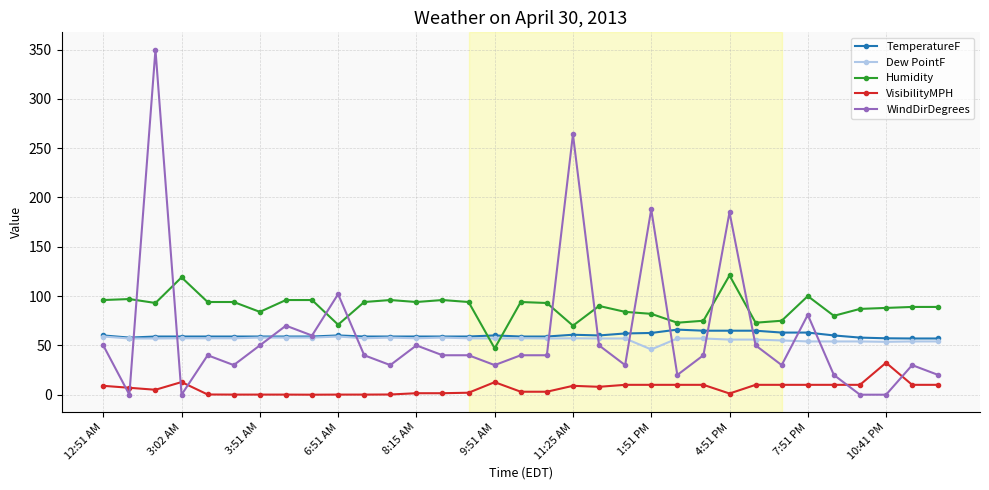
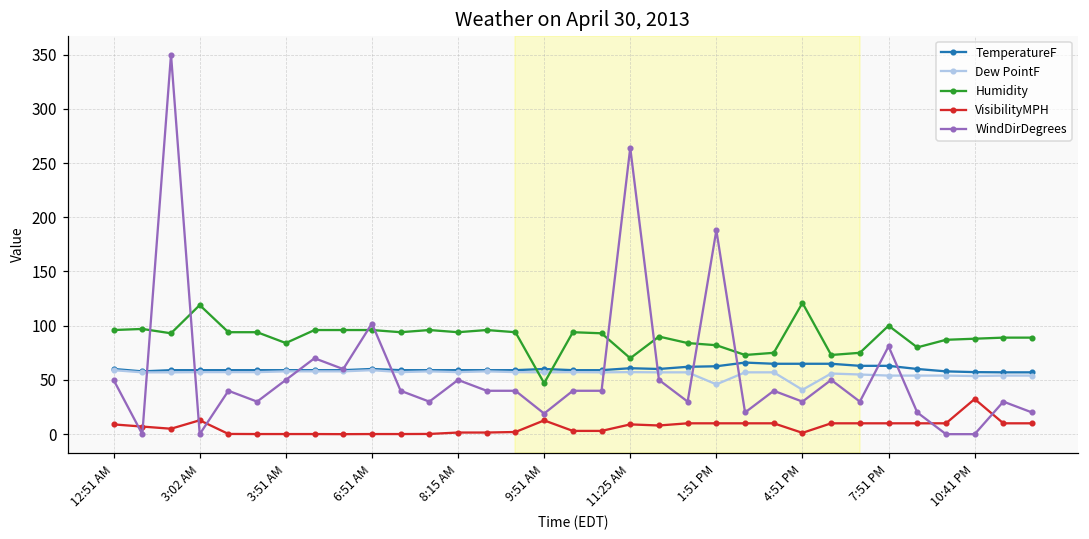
  {
    "TemperatureF": {
      "9:51 AM": 60,
      "11:25 AM": 60,
      "1:51 PM": 60,
      "4:51 PM": 60,
      "7:51 PM": 60,
      "10:41 PM": 60
    },
    "Dew PointF": {
      "9:51 AM": 60,
      "11:25 AM": 60,
      "1:51 PM": 50,
-     "4:51 PM": 60,
+     "4:51 PM": 40,
      "7:51 PM": 50,
      "10:41 PM": 50
    },
    "Humidity": {
      "12:51 AM": 100,
      "3:02 AM": 120,
      "3:51 AM": 80,
-     "6:51 AM": 70,
+     "6:51 AM": 100,
      "8:15 AM": 90,
      "9:51 AM": 50,
      "11:25 AM": 70,
      "1:51 PM": 80,
      "4:51 PM": 120,
      "7:51 PM": 100,
      "10:41 PM": 90
    },
    "VisibilityMPH": {
      "12:51 AM": 10,
      "3:02 AM": 10,
      "3:51 AM": 0,
      "6:51 AM": 0,
      "8:15 AM": 0,
      "9:51 AM": 10,
      "11:25 AM": 10,
      "1:51 PM": 10,
      "4:51 PM": 0,
      "7:51 PM": 10,
      "10:41 PM": 30
    },
    "WindDirDegrees": {
      "12:51 AM": 50,
      "3:02 AM": 0,
      "3:51 AM": 50,
      "6:51 AM": 100,
      "8:15 AM": 50,
-     "9:51 AM": 30,
+     "9:51 AM": 20,
      "11:25 AM": 260,
      "1:51 PM": 190,
-     "4:51 PM": 190,
+     "4:51 PM": 30,
      "7:51 PM": 80,
      "10:41 PM": 0
    }
  }
